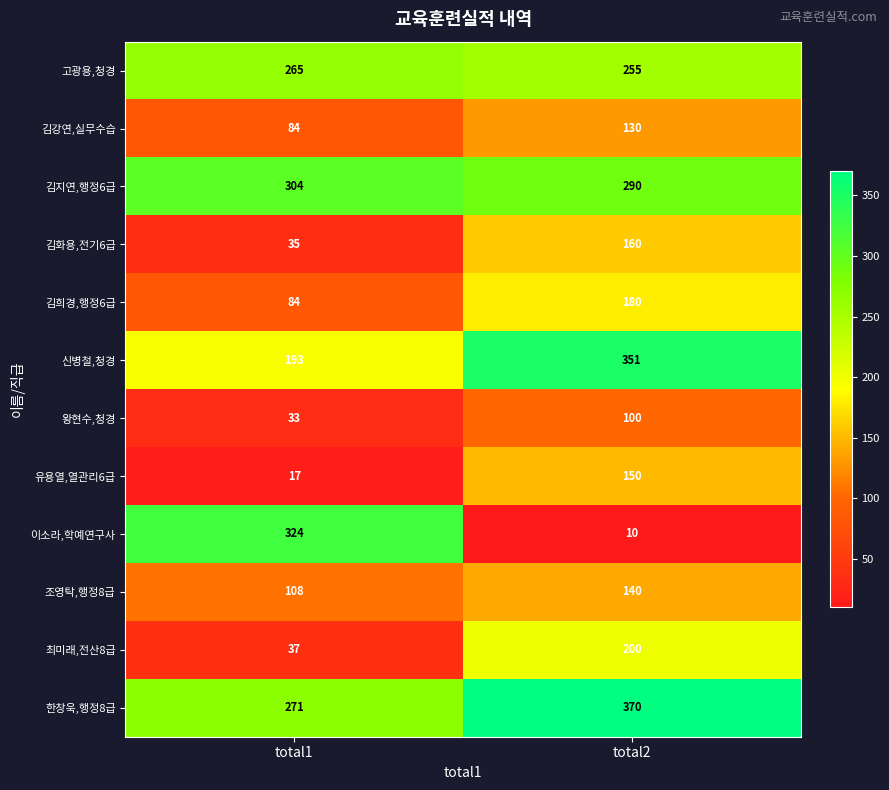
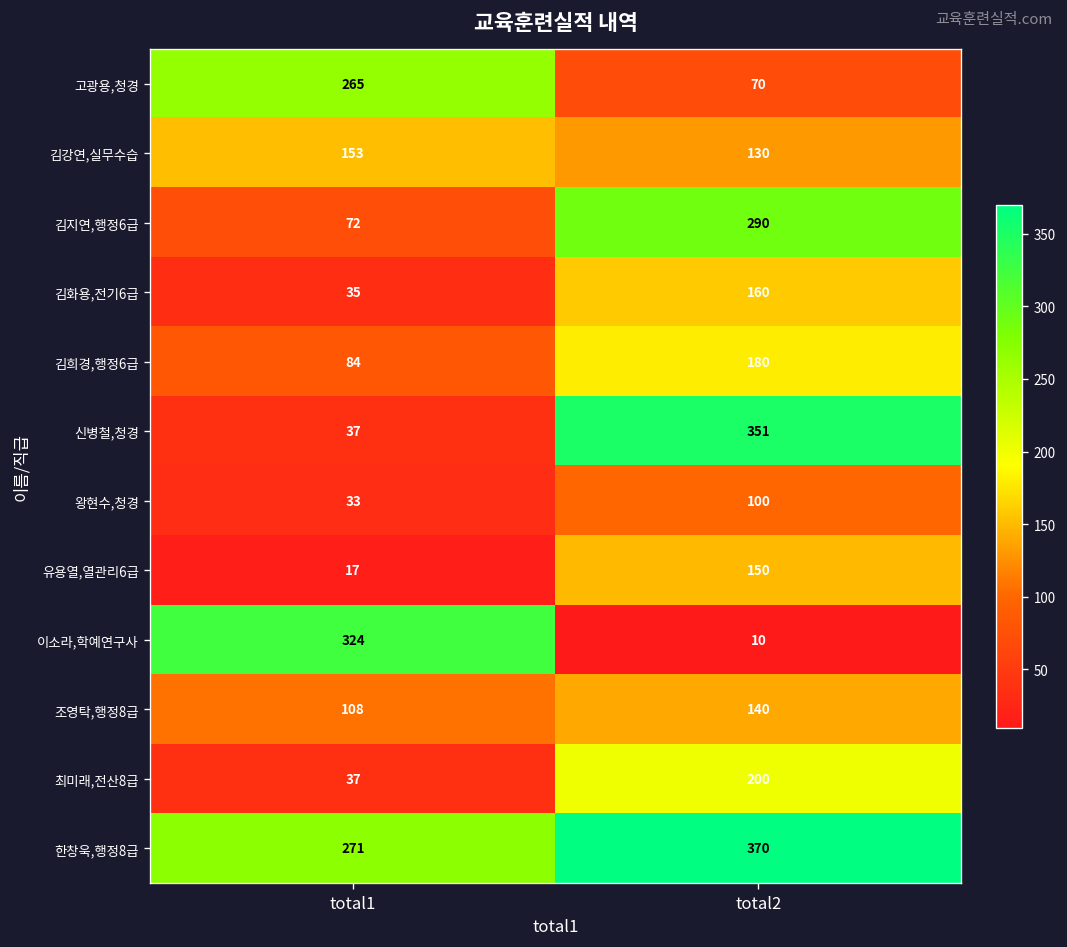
  {
    "고광용,청경": {
      "total1": 265,
-     "total2": 255
+     "total2": 70
    },
    "김강연,실무수습": {
-     "total1": 84,
+     "total1": 153,
      "total2": 130
    },
    "김지연,행정6급": {
-     "total1": 304,
+     "total1": 72,
      "total2": 290
    },
    "김화용,전기6급": {
      "total1": 35,
      "total2": 160
    },
    "김희경,행정6급": {
      "total1": 84,
      "total2": 180
    },
    "신병철,청경": {
-     "total1": 193,
+     "total1": 37,
      "total2": 351
    },
    "왕현수,청경": {
      "total1": 33,
      "total2": 100
    },
    "유용열,열관리6급": {
      "total1": 17,
      "total2": 150
    },
    "이소라,학예연구사": {
      "total1": 324,
      "total2": 10
    },
    "조영탁,행정8급": {
      "total1": 108,
      "total2": 140
    },
    "최미래,전산8급": {
      "total1": 37,
      "total2": 200
    },
    "한창욱,행정8급": {
      "total1": 271,
      "total2": 370
    }
  }
